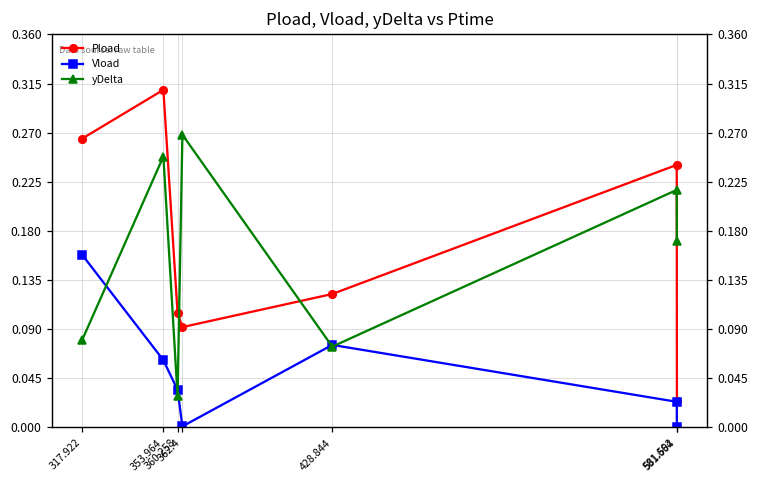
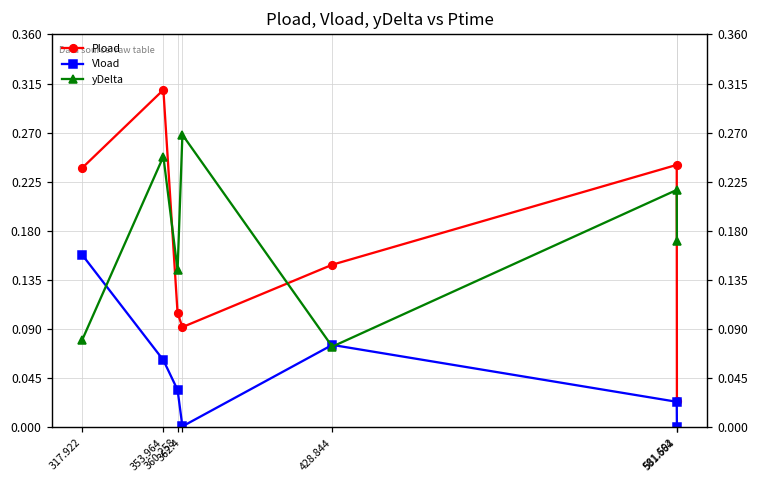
  {
    "Pload": {
-     "317.922": 0.26,
+     "317.922": 0.24,
      "353.964": 0.31,
      "360.258": 0.10,
      "362.4": 0.09,
-     "428.844": 0.12,
+     "428.844": 0.15,
      "581.592": 0.24
    },
    "Vload": {
      "317.922": 0.16,
      "353.964": 0.06,
      "360.258": 0.03,
      "362.4": 0.00,
      "581.664": 0.00
    },
    "yDelta": {
      "317.922": 0.08,
      "353.964": 0.25,
-     "360.258": 0.03,
+     "360.258": 0.14,
      "362.4": 0.27,
      "581.592": 0.22,
      "581.664": 0.17
    }
  }
